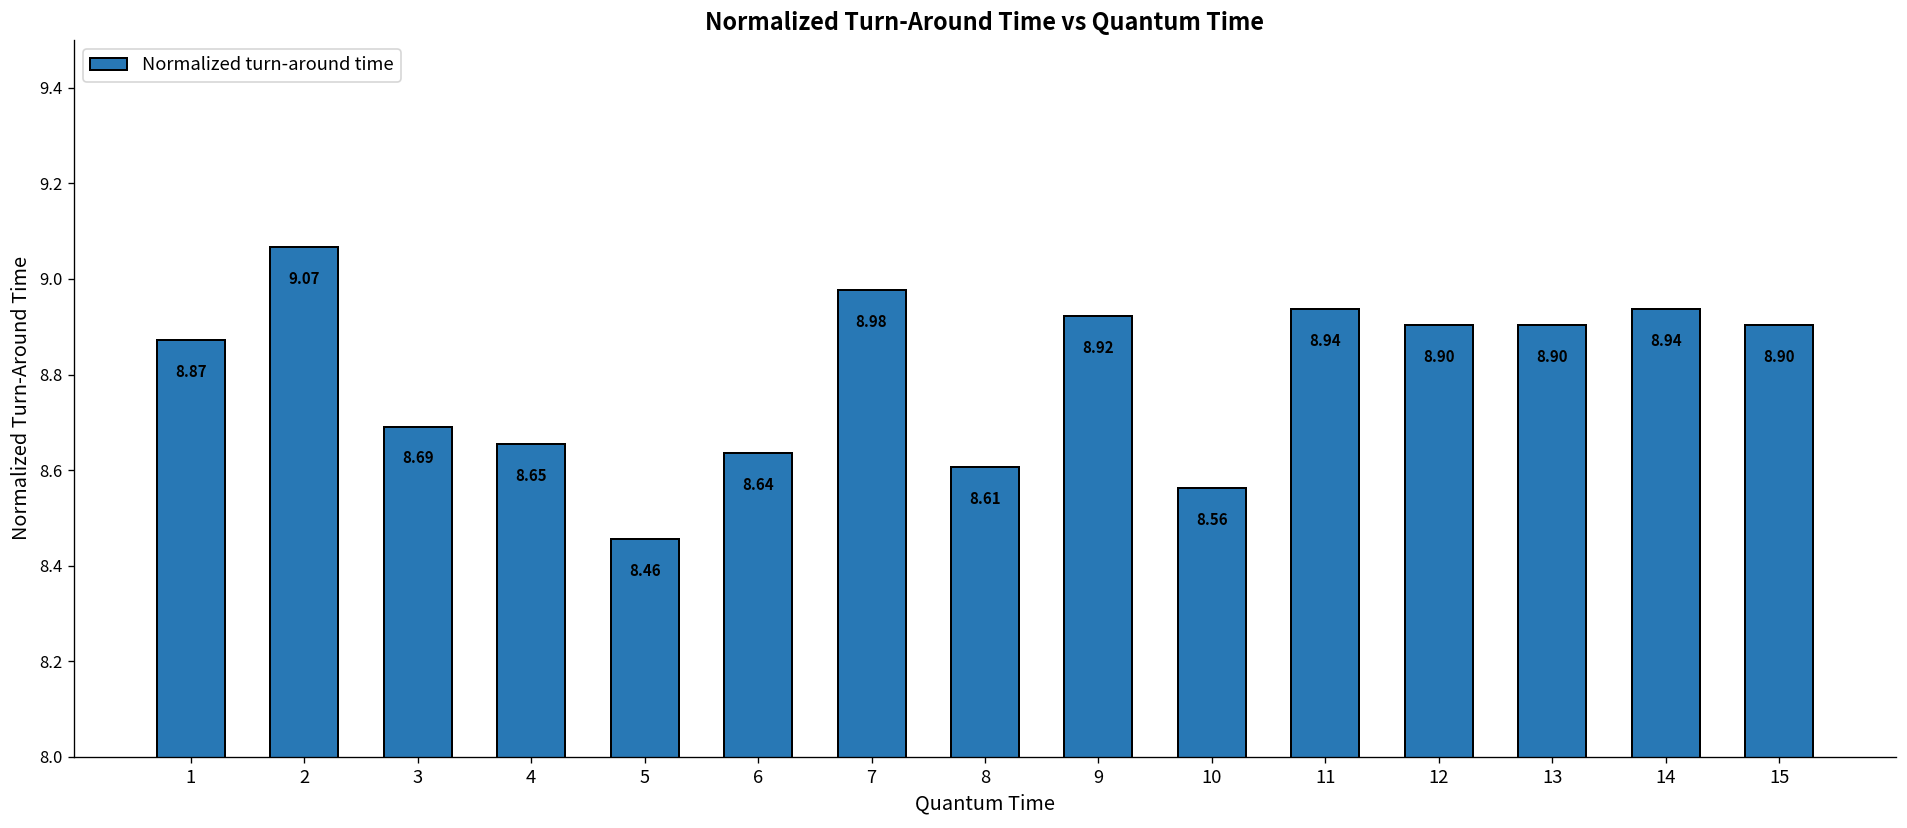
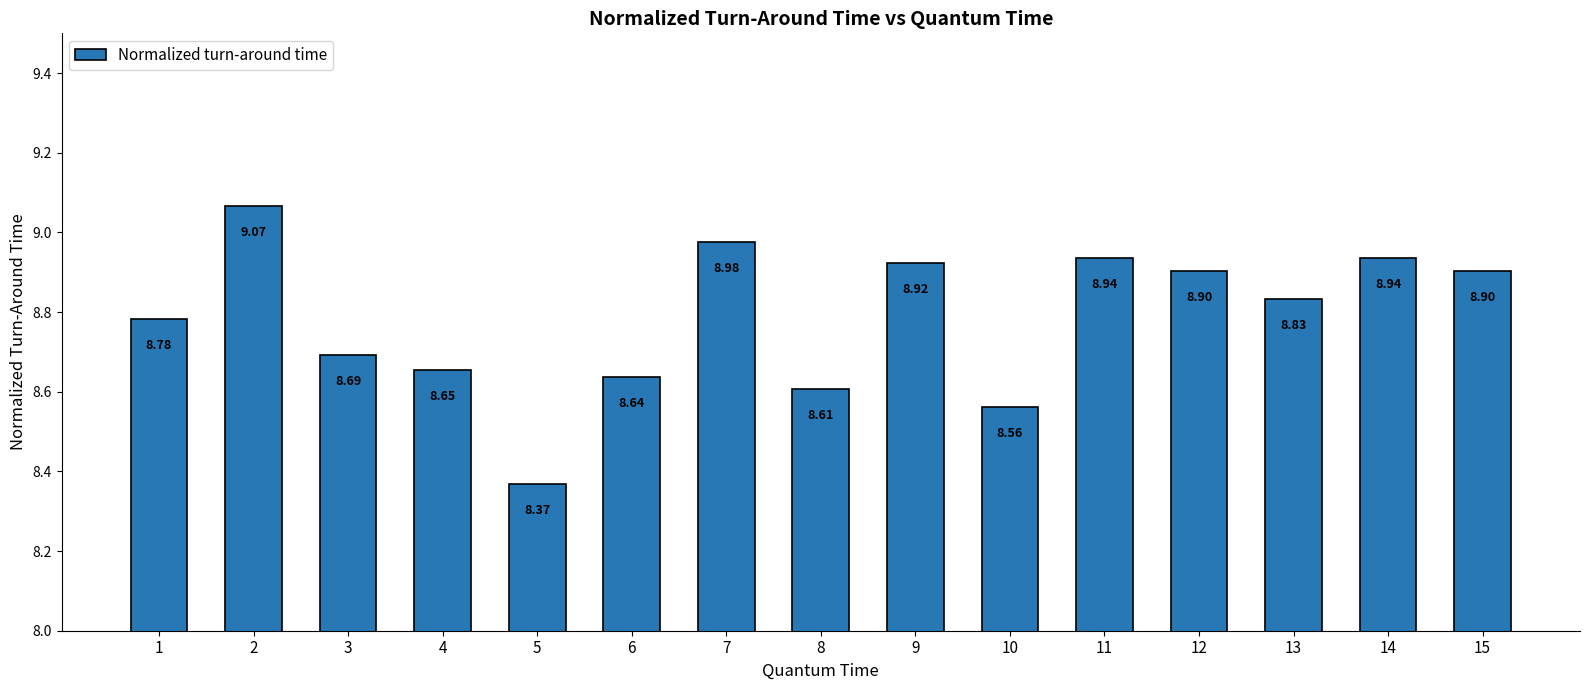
  {
-   "1": 8.87,
+   "1": 8.78,
    "2": 9.07,
    "3": 8.69,
    "4": 8.65,
-   "5": 8.46,
+   "5": 8.37,
    "6": 8.64,
    "7": 8.98,
    "8": 8.61,
    "9": 8.92,
    "10": 8.56,
    "11": 8.94,
    "12": 8.90,
-   "13": 8.90,
+   "13": 8.83,
    "14": 8.94,
    "15": 8.90
  }
